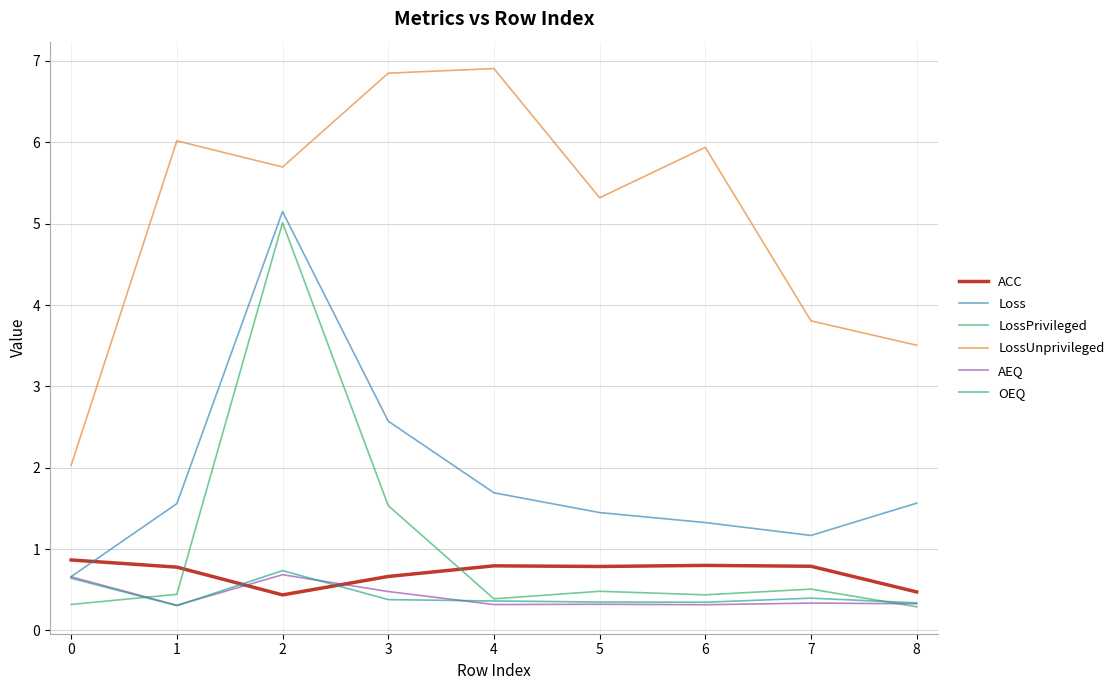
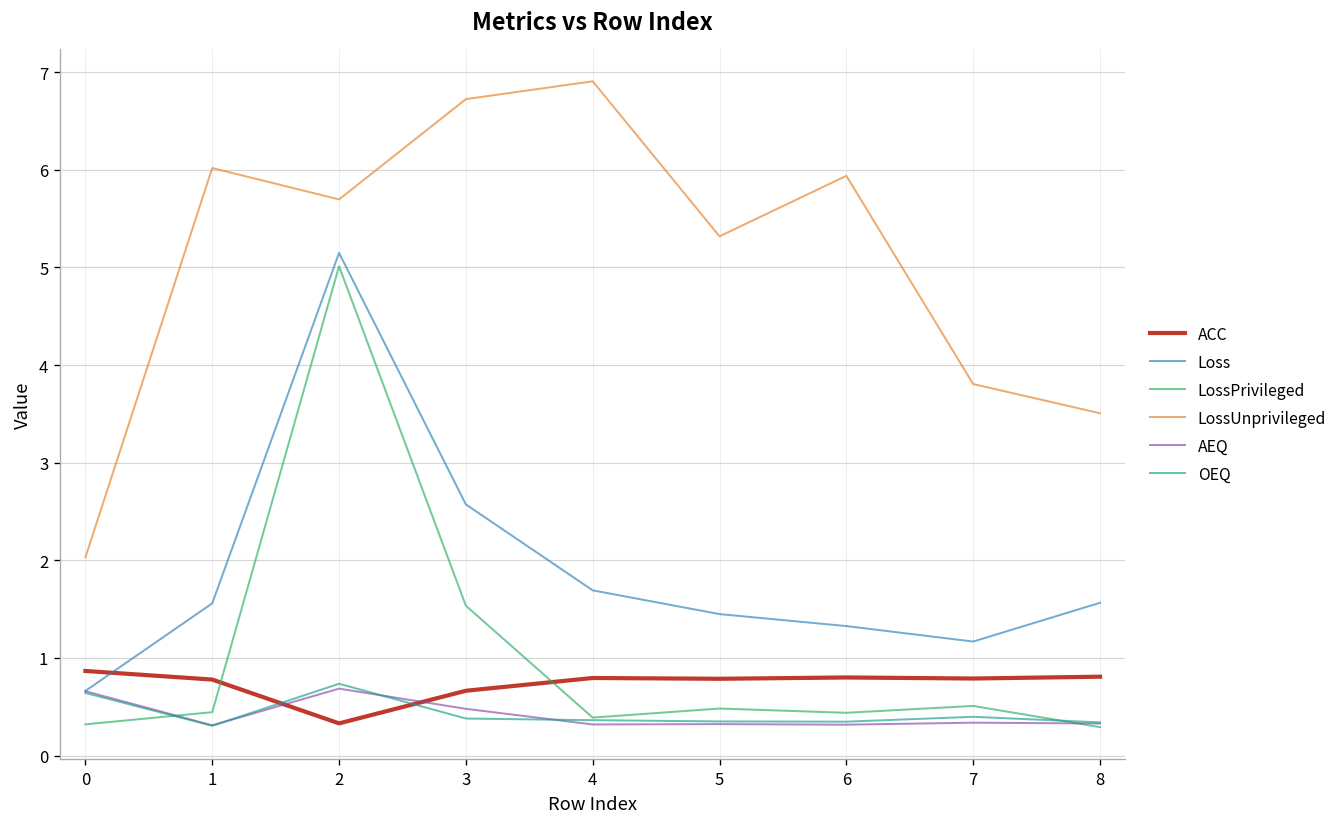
  {
    "ACC": {
      "0": 0.9,
      "1": 0.8,
-     "2": 0.4,
+     "2": 0.3,
      "3": 0.7,
      "4": 0.8,
      "5": 0.8,
      "6": 0.8,
      "7": 0.8,
-     "8": 0.5
+     "8": 0.8
    },
    "Loss": {
      "1": 1.6,
      "2": 5.1,
      "3": 2.6,
      "4": 1.7,
      "5": 1.4,
      "6": 1.3,
      "7": 1.2,
      "8": 1.6
    },
    "LossUnprivileged": {
      "0": 2.0,
      "1": 6.0,
      "2": 5.7,
-     "3": 6.8,
+     "3": 6.7,
      "4": 6.9,
      "5": 5.3,
      "6": 5.9,
      "7": 3.8,
      "8": 3.5
    },
    "AEQ": {
      "2": 0.7,
      "3": 0.5,
      "4": 0.3,
      "7": 0.3
    }
  }
